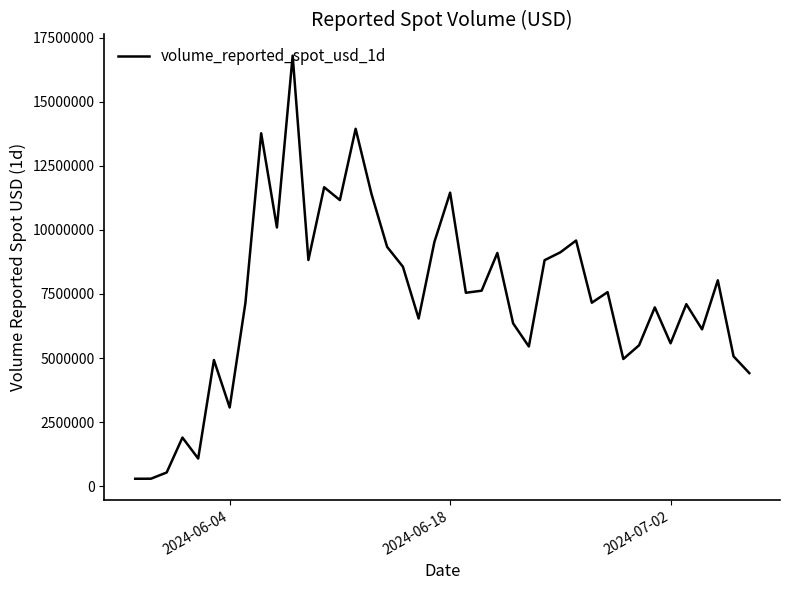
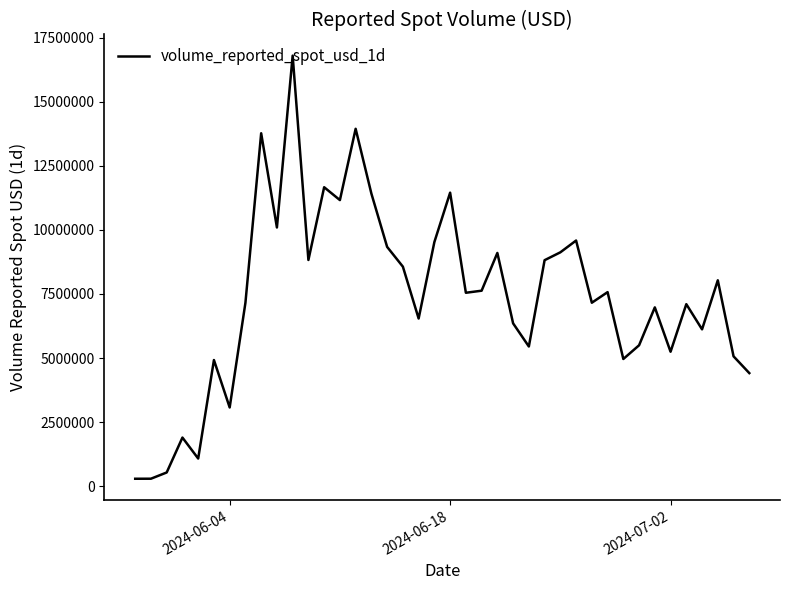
  {
    "2024-06-04": 3100000,
    "2024-06-18": 11500000,
-   "2024-07-02": 5600000
+   "2024-07-02": 5200000
  }
